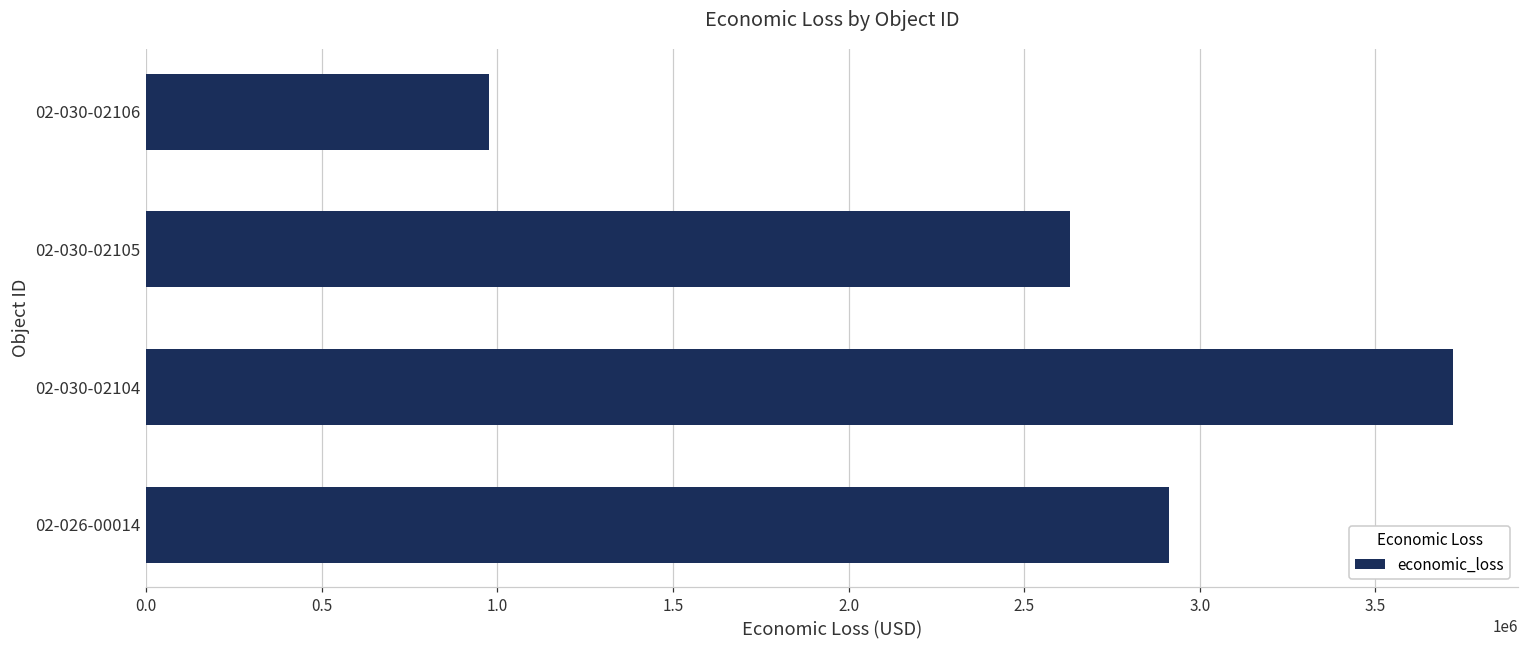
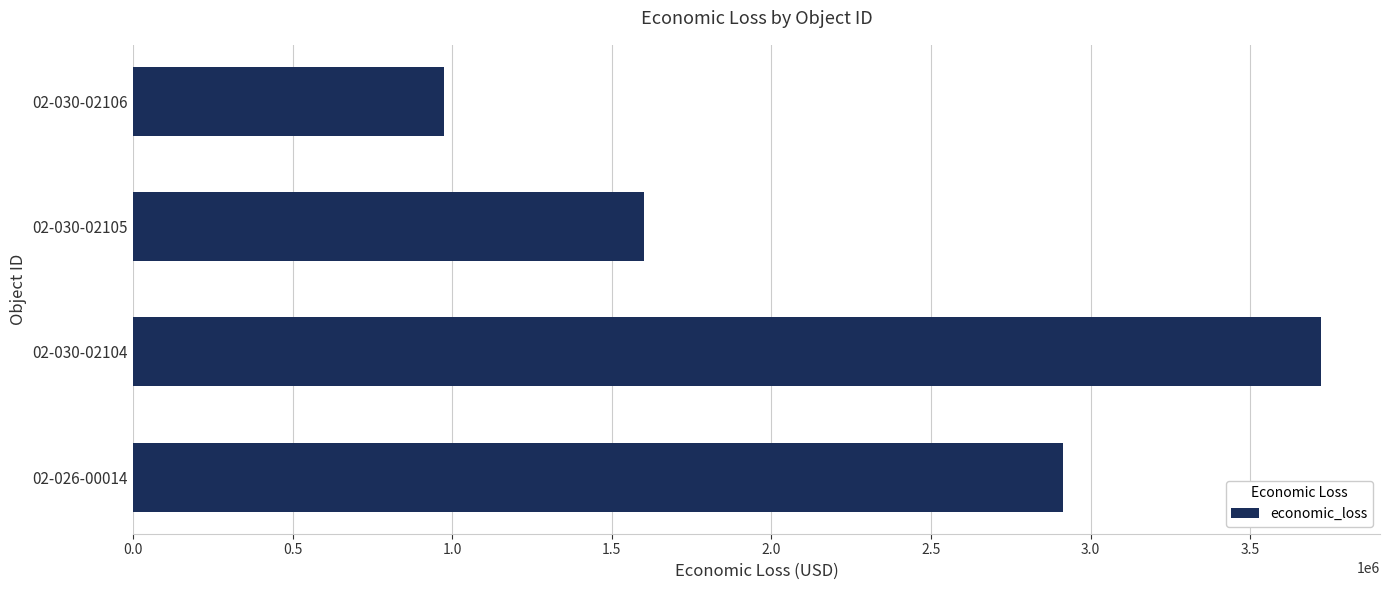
  {
    "02-030-02106": 980000,
-   "02-030-02105": 2630000,
+   "02-030-02105": 1600000,
    "02-030-02104": 3720000,
    "02-026-00014": 2910000
  }
